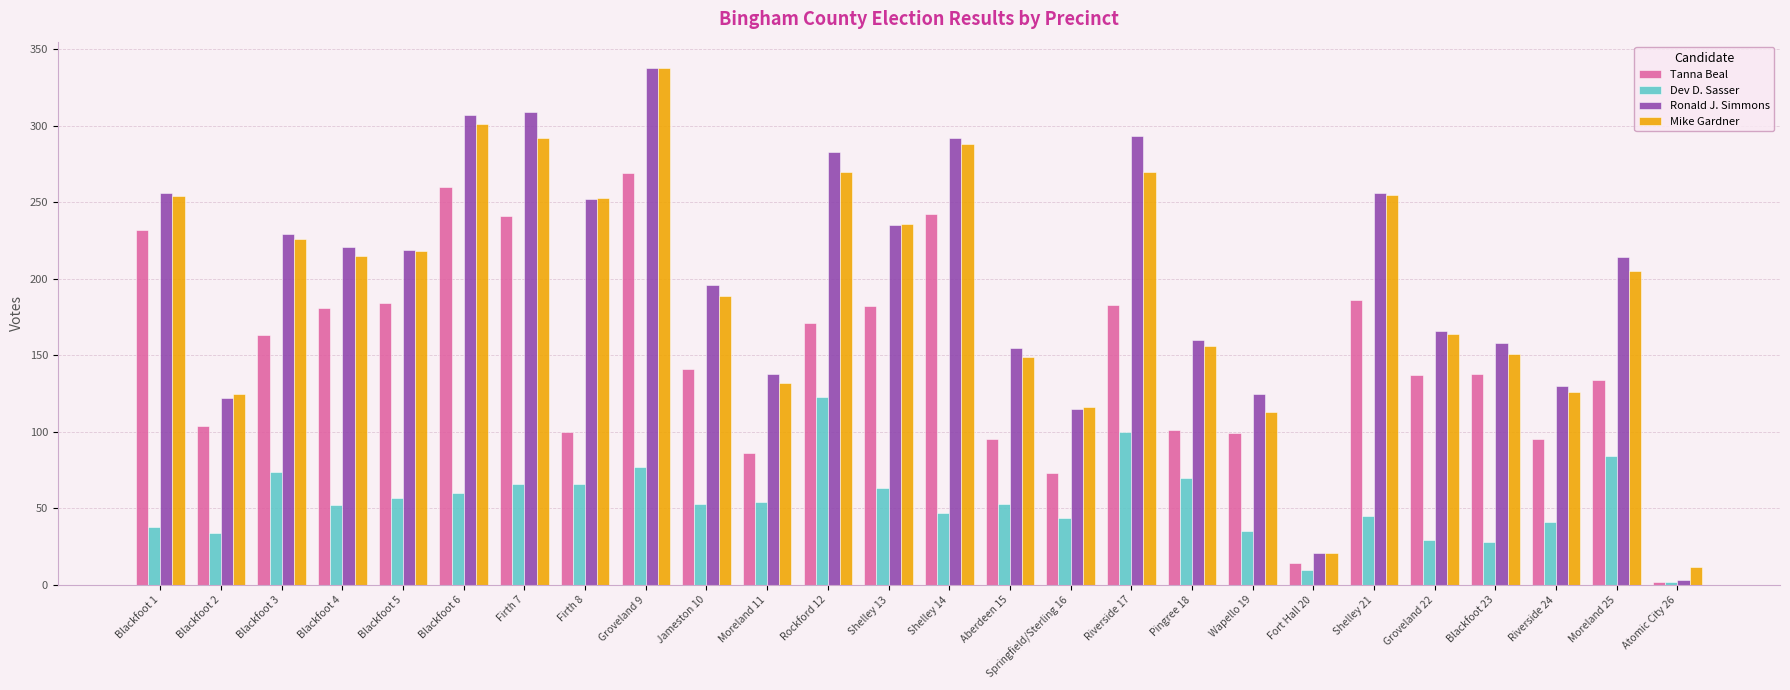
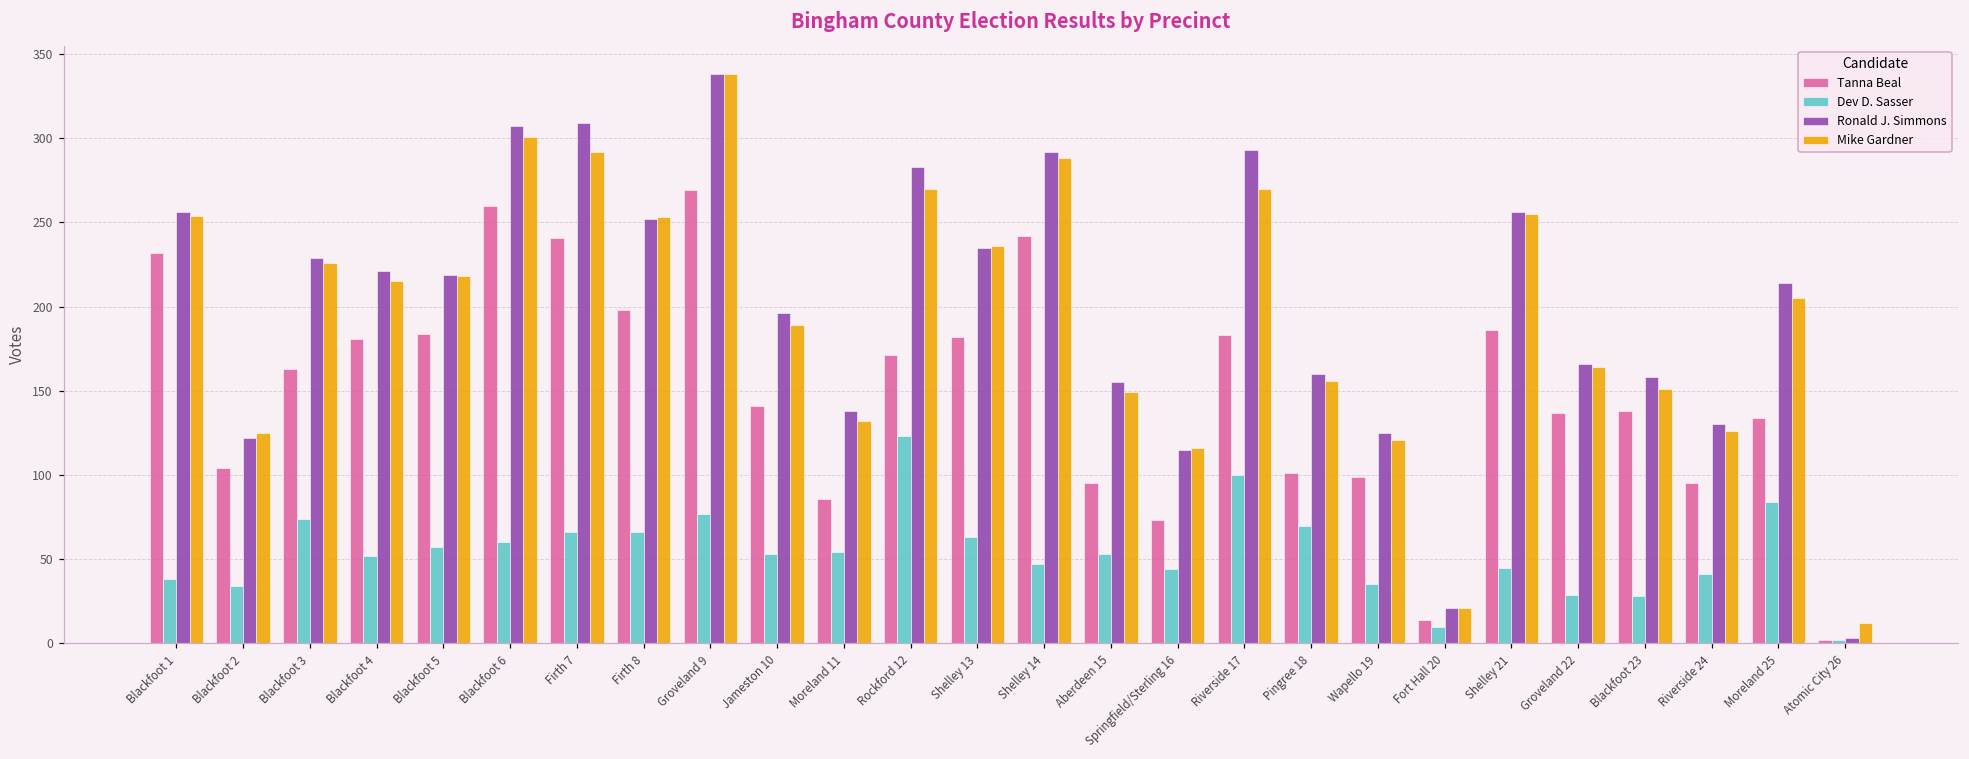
  {
    "Tanna Beal": {
      "Blackfoot 1": 232,
      "Blackfoot 2": 104,
      "Blackfoot 3": 163,
      "Blackfoot 4": 181,
      "Blackfoot 5": 184,
      "Blackfoot 6": 260,
      "Firth 7": 241,
-     "Firth 8": 100,
+     "Firth 8": 198,
      "Groveland 9": 269,
      "Jameston 10": 141,
      "Moreland 11": 86,
      "Rockford 12": 171,
      "Shelley 13": 182,
      "Shelley 14": 242,
      "Aberdeen 15": 95,
      "Springfield/Sterling 16": 73,
      "Riverside 17": 183,
      "Pingree 18": 101,
      "Wapello 19": 99,
      "Fort Hall 20": 14,
      "Shelley 21": 186,
      "Groveland 22": 137,
      "Blackfoot 23": 138,
      "Riverside 24": 95,
      "Moreland 25": 134,
      "Atomic City 26": 2
    },
    "Dev D. Sasser": {
      "Blackfoot 1": 38,
      "Blackfoot 2": 34,
      "Blackfoot 3": 74,
      "Blackfoot 4": 52,
      "Blackfoot 5": 57,
      "Blackfoot 6": 60,
      "Firth 7": 66,
      "Firth 8": 66,
      "Groveland 9": 77,
      "Jameston 10": 53,
      "Moreland 11": 54,
      "Rockford 12": 123,
      "Shelley 13": 63,
      "Shelley 14": 47,
      "Aberdeen 15": 53,
      "Springfield/Sterling 16": 44,
      "Riverside 17": 100,
      "Pingree 18": 70,
      "Wapello 19": 35,
      "Fort Hall 20": 10,
      "Shelley 21": 45,
      "Groveland 22": 29,
      "Blackfoot 23": 28,
      "Riverside 24": 41,
      "Moreland 25": 84,
      "Atomic City 26": 2
    },
    "Ronald J. Simmons": {
      "Blackfoot 1": 256,
      "Blackfoot 2": 122,
      "Blackfoot 3": 229,
      "Blackfoot 4": 221,
      "Blackfoot 5": 219,
      "Blackfoot 6": 307,
      "Firth 7": 309,
      "Firth 8": 252,
      "Groveland 9": 338,
      "Jameston 10": 196,
      "Moreland 11": 138,
      "Rockford 12": 283,
      "Shelley 13": 235,
      "Shelley 14": 292,
      "Aberdeen 15": 155,
      "Springfield/Sterling 16": 115,
      "Riverside 17": 293,
      "Pingree 18": 160,
      "Wapello 19": 125,
      "Fort Hall 20": 21,
      "Shelley 21": 256,
      "Groveland 22": 166,
      "Blackfoot 23": 158,
      "Riverside 24": 130,
      "Moreland 25": 214,
      "Atomic City 26": 3
    },
    "Mike Gardner": {
      "Blackfoot 1": 254,
      "Blackfoot 2": 125,
      "Blackfoot 3": 226,
      "Blackfoot 4": 215,
      "Blackfoot 5": 218,
      "Blackfoot 6": 301,
      "Firth 7": 292,
      "Firth 8": 253,
      "Groveland 9": 338,
      "Jameston 10": 189,
      "Moreland 11": 132,
      "Rockford 12": 270,
      "Shelley 13": 236,
      "Shelley 14": 288,
      "Aberdeen 15": 149,
      "Springfield/Sterling 16": 116,
      "Riverside 17": 270,
      "Pingree 18": 156,
-     "Wapello 19": 113,
+     "Wapello 19": 121,
      "Fort Hall 20": 21,
      "Shelley 21": 255,
      "Groveland 22": 164,
      "Blackfoot 23": 151,
      "Riverside 24": 126,
      "Moreland 25": 205,
      "Atomic City 26": 12
    }
  }
